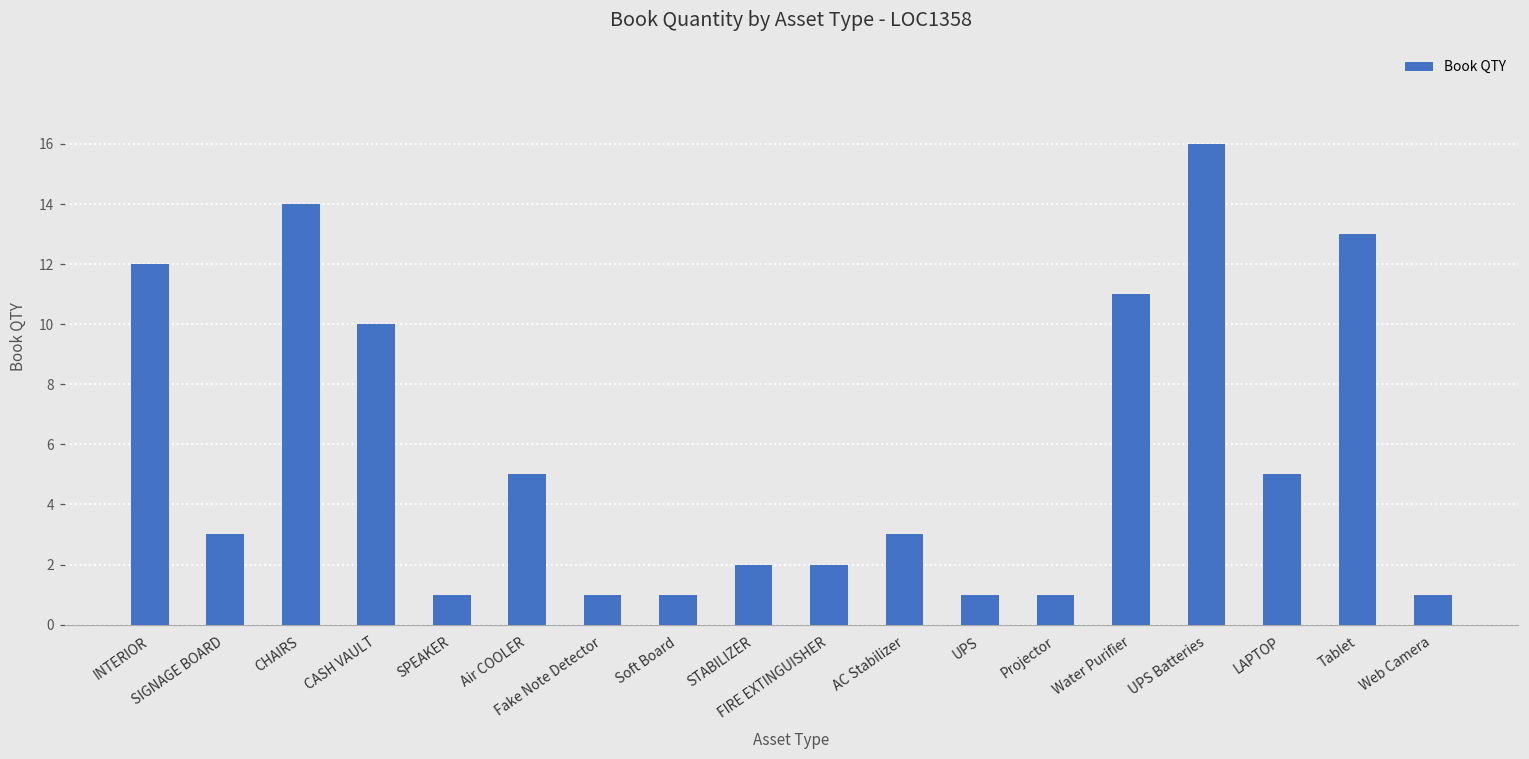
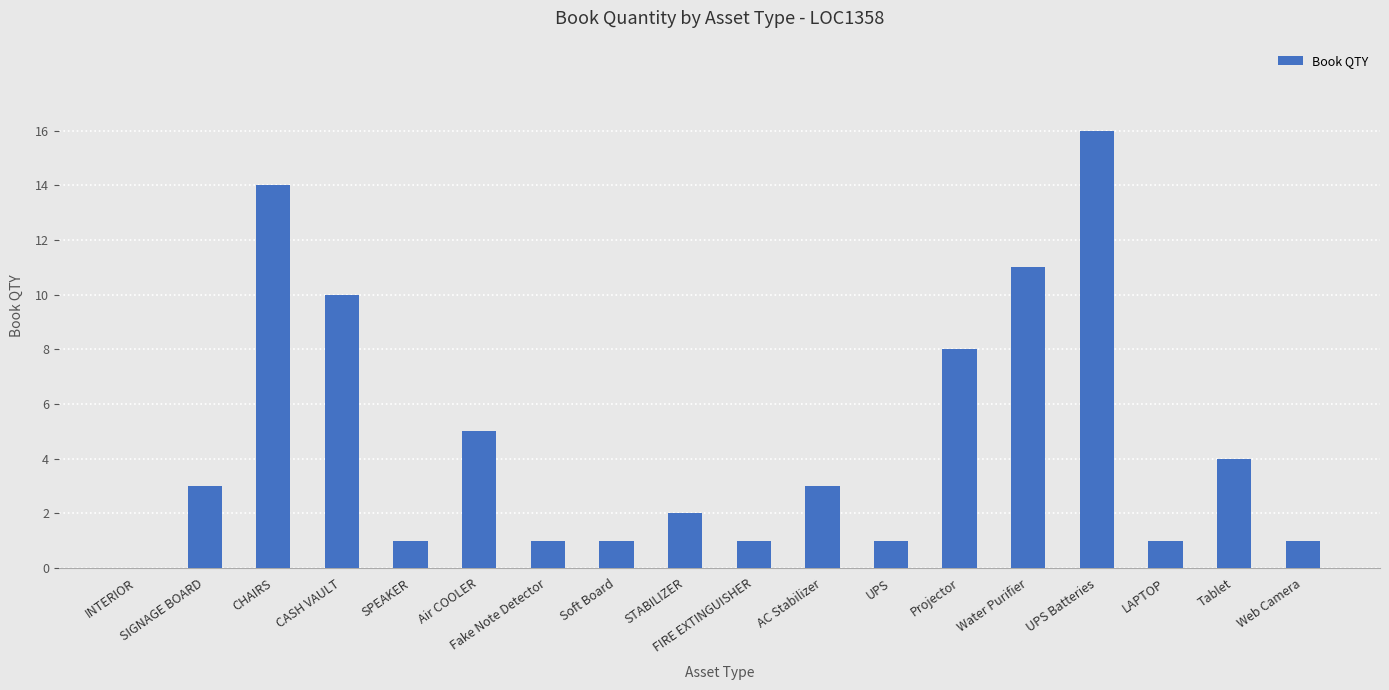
  {
-   "INTERIOR": 12,
+   "INTERIOR": 0,
    "SIGNAGE BOARD": 3,
    "CHAIRS": 14,
    "CASH VAULT": 10,
    "SPEAKER": 1,
    "Air COOLER": 5,
    "Fake Note Detector": 1,
    "Soft Board": 1,
    "STABILIZER": 2,
-   "FIRE EXTINGUISHER": 2,
+   "FIRE EXTINGUISHER": 1,
    "AC Stabilizer": 3,
    "UPS": 1,
-   "Projector": 1,
+   "Projector": 8,
    "Water Purifier": 11,
    "UPS Batteries": 16,
-   "LAPTOP": 5,
-   "Tablet": 13,
+   "LAPTOP": 1,
+   "Tablet": 4,
    "Web Camera": 1
  }
